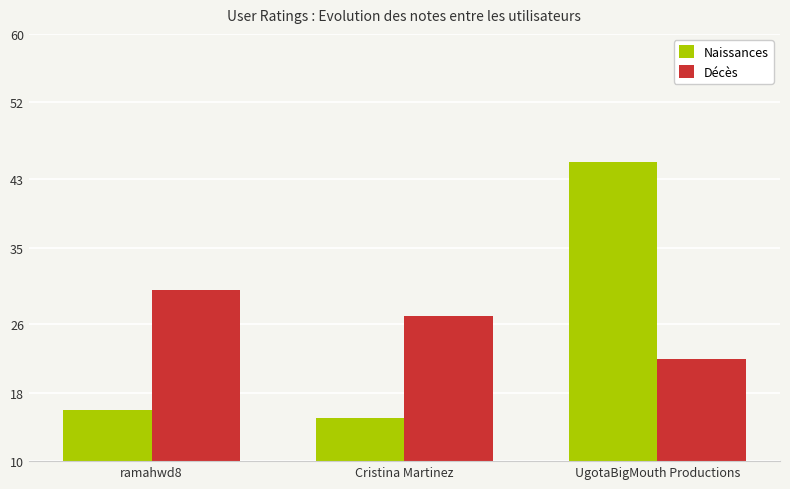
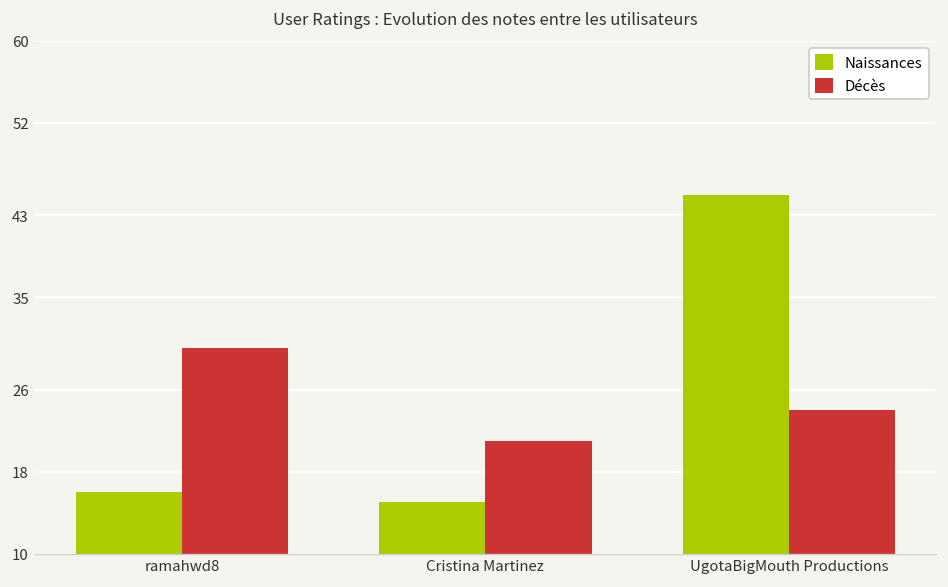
  {
    "Naissances": {
      "ramahwd8": 16,
      "Cristina Martinez": 15,
      "UgotaBigMouth Productions": 45
    },
    "Décès": {
      "ramahwd8": 30,
-     "Cristina Martinez": 27,
-     "UgotaBigMouth Productions": 22
+     "Cristina Martinez": 21,
+     "UgotaBigMouth Productions": 24
    }
  }
